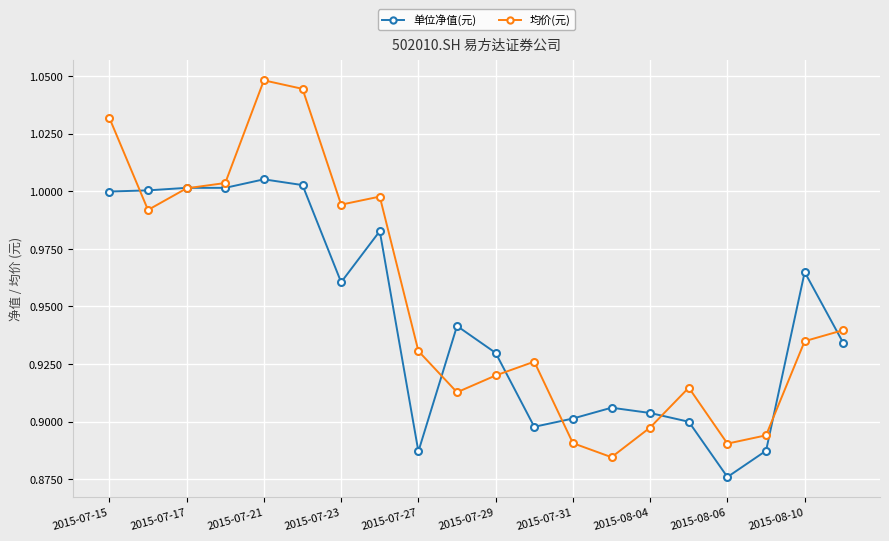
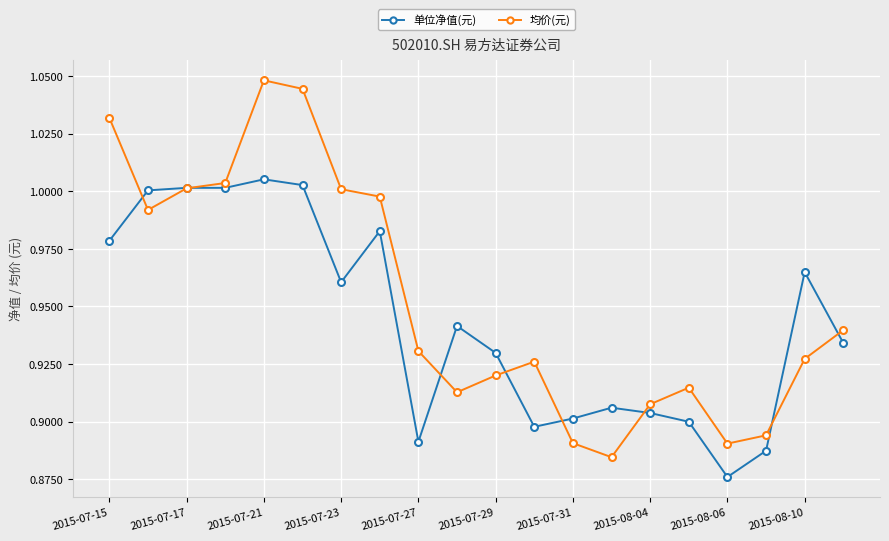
  {
    "单位净值(元)": {
-     "2015-07-15": 1.000,
+     "2015-07-15": 0.979,
      "2015-07-21": 1.005,
      "2015-07-23": 0.961,
-     "2015-07-27": 0.887,
+     "2015-07-27": 0.891,
      "2015-07-29": 0.930,
      "2015-07-31": 0.901,
      "2015-08-04": 0.904,
      "2015-08-06": 0.876,
      "2015-08-10": 0.965
    },
    "均价(元)": {
      "2015-07-15": 1.032,
      "2015-07-21": 1.048,
-     "2015-07-23": 0.994,
+     "2015-07-23": 1.001,
      "2015-07-27": 0.931,
      "2015-07-29": 0.920,
      "2015-07-31": 0.891,
-     "2015-08-04": 0.897,
+     "2015-08-04": 0.908,
      "2015-08-06": 0.890,
-     "2015-08-10": 0.935
+     "2015-08-10": 0.927
    }
  }
